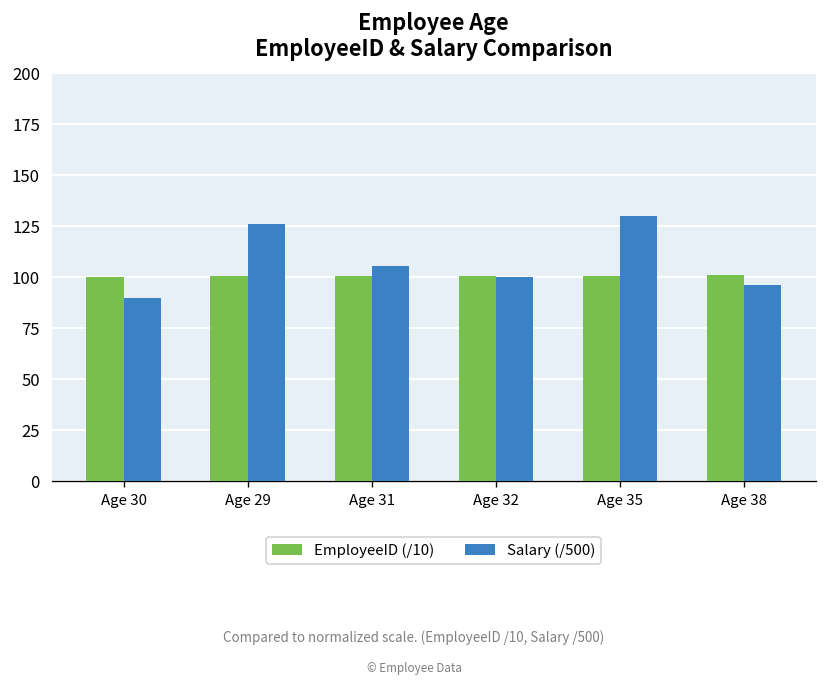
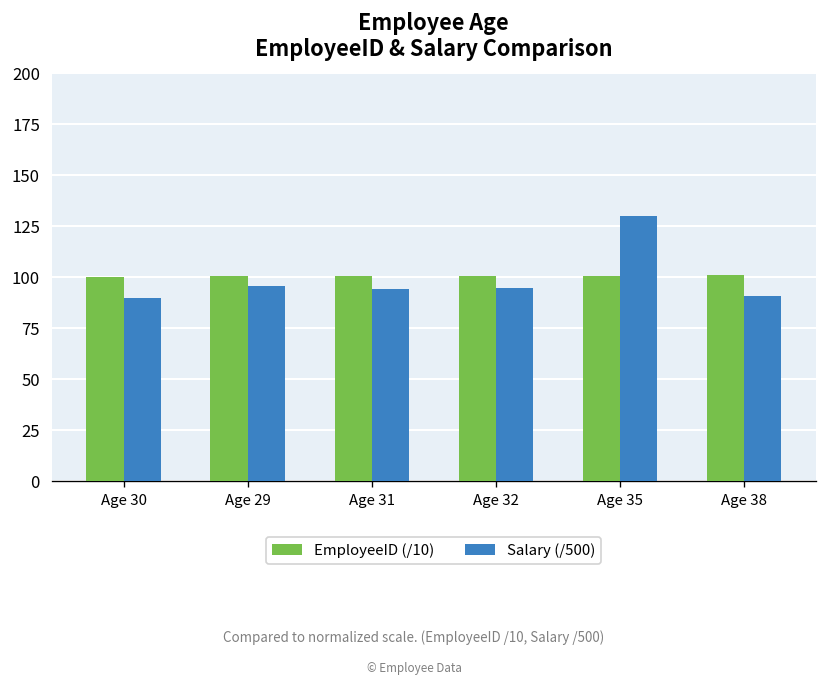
  {
    "EmployeeID (/10)": {
      "Age 30": 100,
      "Age 29": 100,
      "Age 31": 100,
      "Age 32": 101,
      "Age 35": 101,
      "Age 38": 101
    },
    "Salary (/500)": {
      "Age 30": 90,
-     "Age 29": 126,
-     "Age 31": 105,
-     "Age 32": 100,
+     "Age 29": 96,
+     "Age 31": 94,
+     "Age 32": 95,
      "Age 35": 130,
-     "Age 38": 96
+     "Age 38": 91
    }
  }
